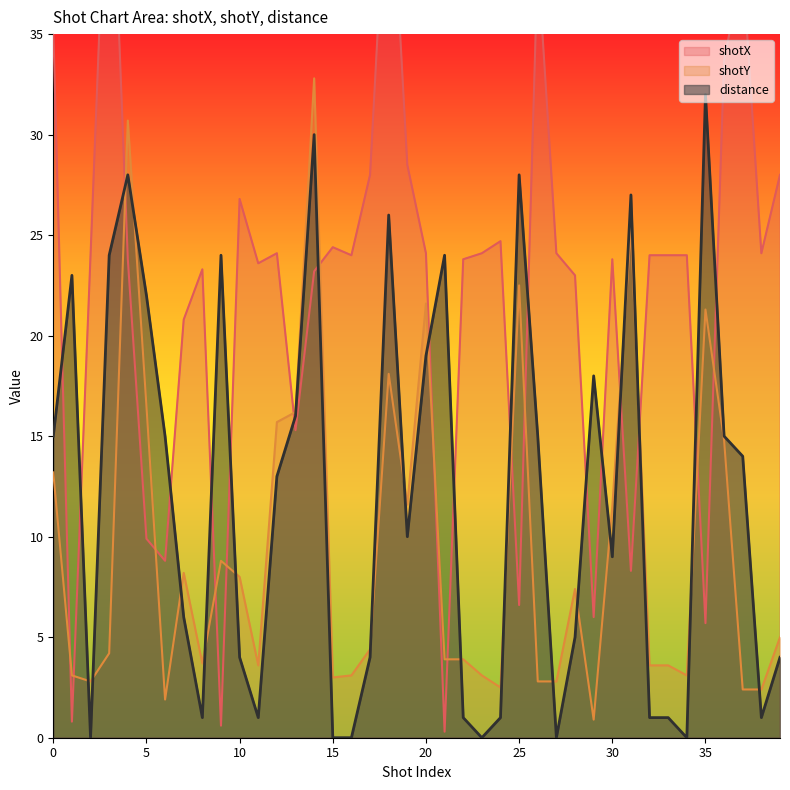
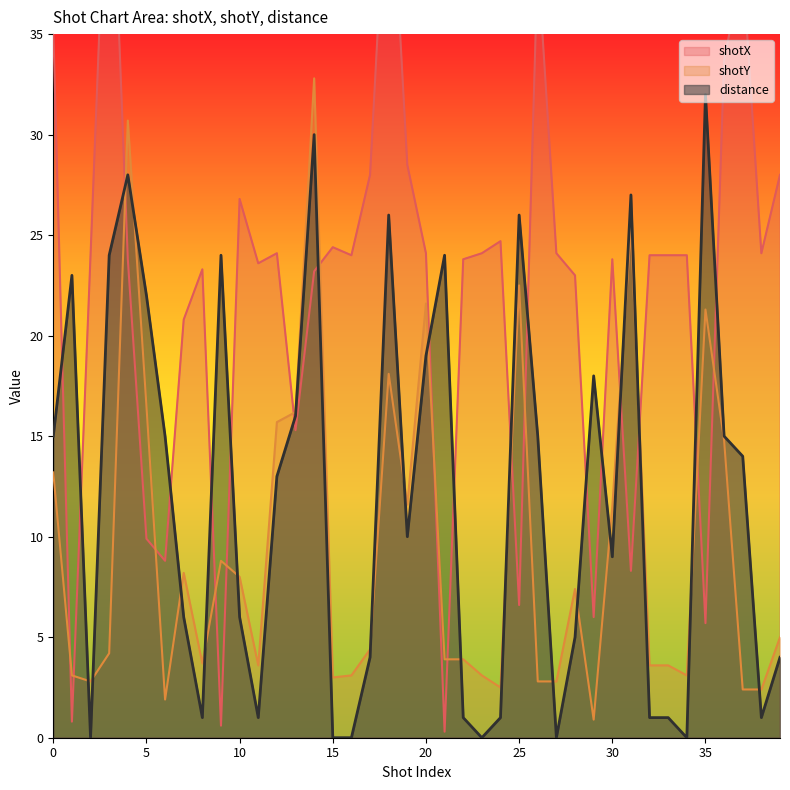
  {
    "distance": {
      "0": 15,
      "5": 22,
-     "10": 4,
+     "10": 6,
      "15": 0,
      "20": 19,
-     "25": 28,
+     "25": 26,
      "30": 9
    }
  }
